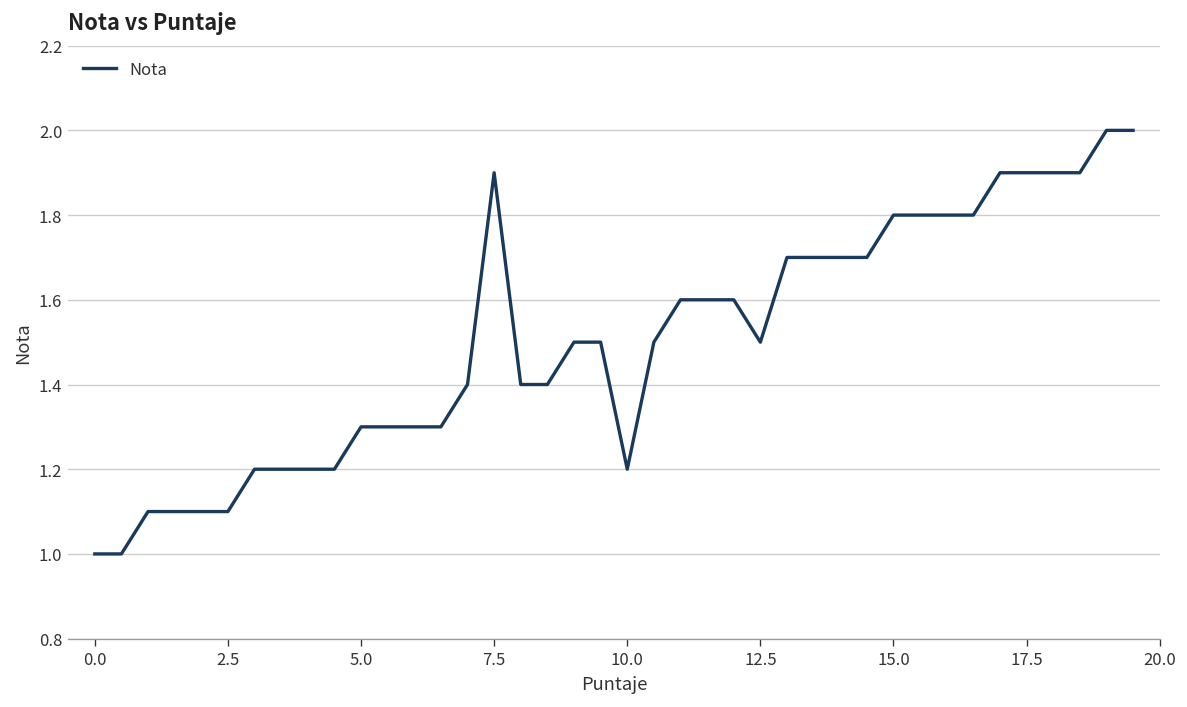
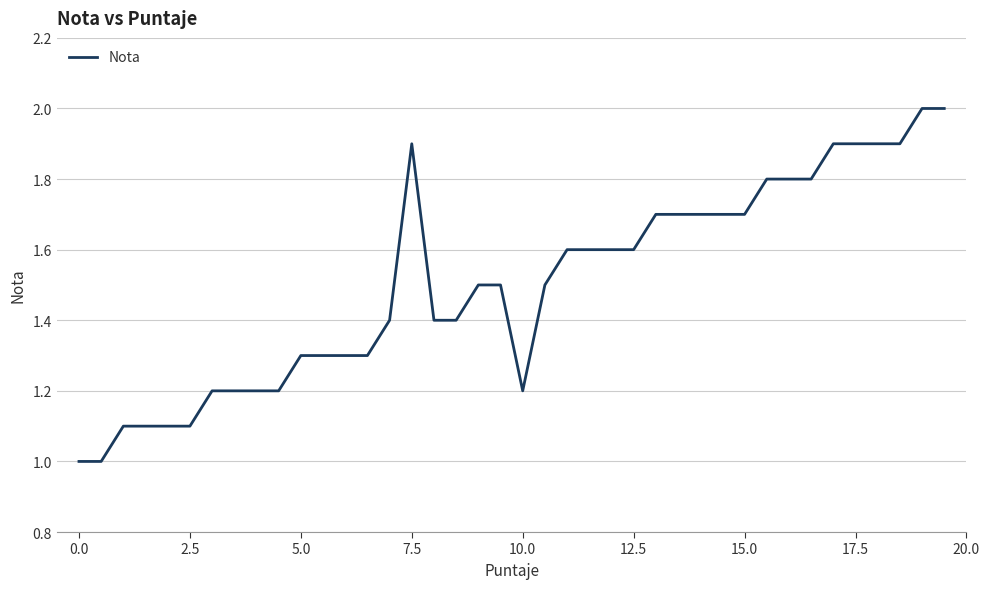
  {
    "0.0": 1.0,
    "2.5": 1.1,
    "5.0": 1.3,
    "7.5": 1.9,
    "10.0": 1.2,
-   "12.5": 1.5,
-   "15.0": 1.8,
+   "12.5": 1.6,
+   "15.0": 1.7,
    "17.5": 1.9
  }
